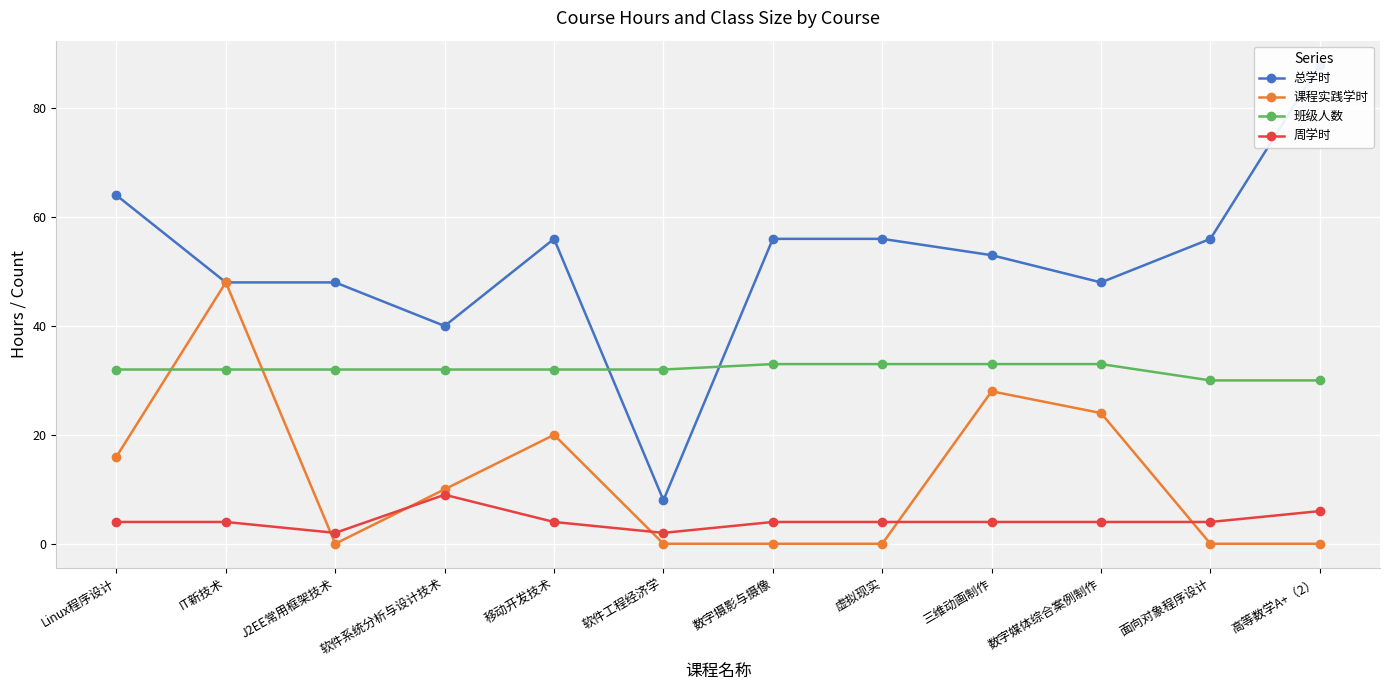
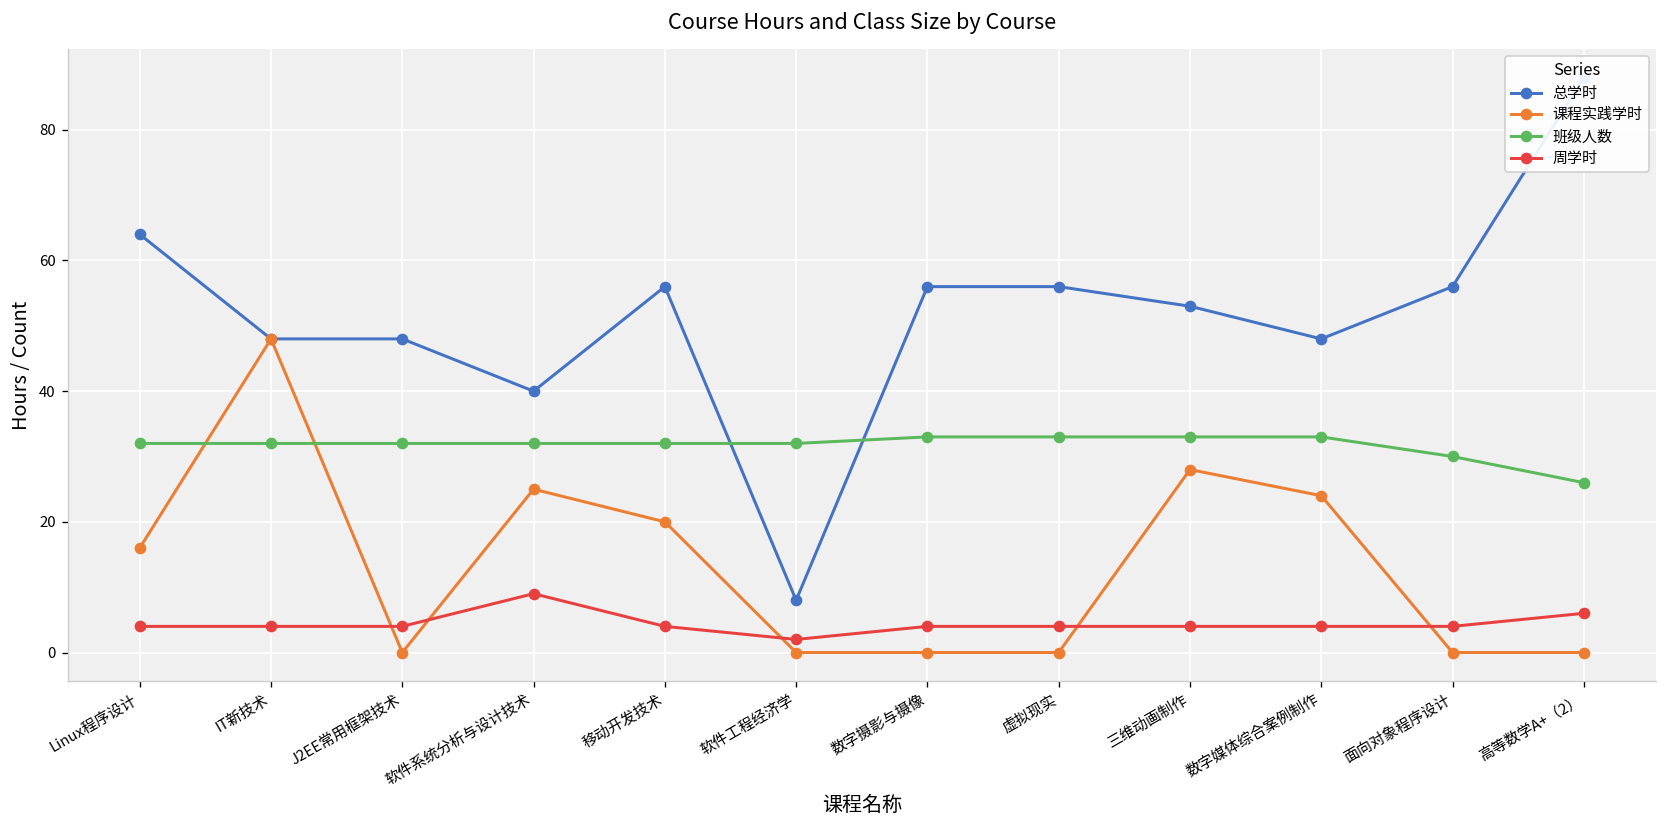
  {
    "总学时": {
      "Linux程序设计": 64,
      "J2EE常用框架技术": 48,
      "软件系统分析与设计技术": 40,
      "移动开发技术": 56,
      "软件工程经济学": 8,
      "数字摄影与摄像": 56,
      "虚拟现实": 56,
      "三维动画制作": 53,
      "数字媒体综合案例制作": 48,
      "面向对象程序设计": 56
    },
    "课程实践学时": {
      "Linux程序设计": 16,
      "J2EE常用框架技术": 0,
-     "软件系统分析与设计技术": 10,
+     "软件系统分析与设计技术": 25,
      "移动开发技术": 20,
      "软件工程经济学": 0,
      "数字摄影与摄像": 0,
      "虚拟现实": 0,
      "三维动画制作": 28,
      "数字媒体综合案例制作": 24,
      "面向对象程序设计": 0,
      "高等数学A+（2）": 0
    },
    "班级人数": {
      "Linux程序设计": 32,
      "IT新技术": 32,
      "J2EE常用框架技术": 32,
      "软件系统分析与设计技术": 32,
      "移动开发技术": 32,
      "软件工程经济学": 32,
      "数字摄影与摄像": 33,
      "虚拟现实": 33,
      "三维动画制作": 33,
      "数字媒体综合案例制作": 33,
      "面向对象程序设计": 30,
-     "高等数学A+（2）": 30
+     "高等数学A+（2）": 26
    },
    "周学时": {
      "Linux程序设计": 4,
      "IT新技术": 4,
-     "J2EE常用框架技术": 2,
+     "J2EE常用框架技术": 4,
      "软件系统分析与设计技术": 9,
      "移动开发技术": 4,
      "软件工程经济学": 2,
      "数字摄影与摄像": 4,
      "虚拟现实": 4,
      "三维动画制作": 4,
      "数字媒体综合案例制作": 4,
      "面向对象程序设计": 4,
      "高等数学A+（2）": 6
    }
  }
